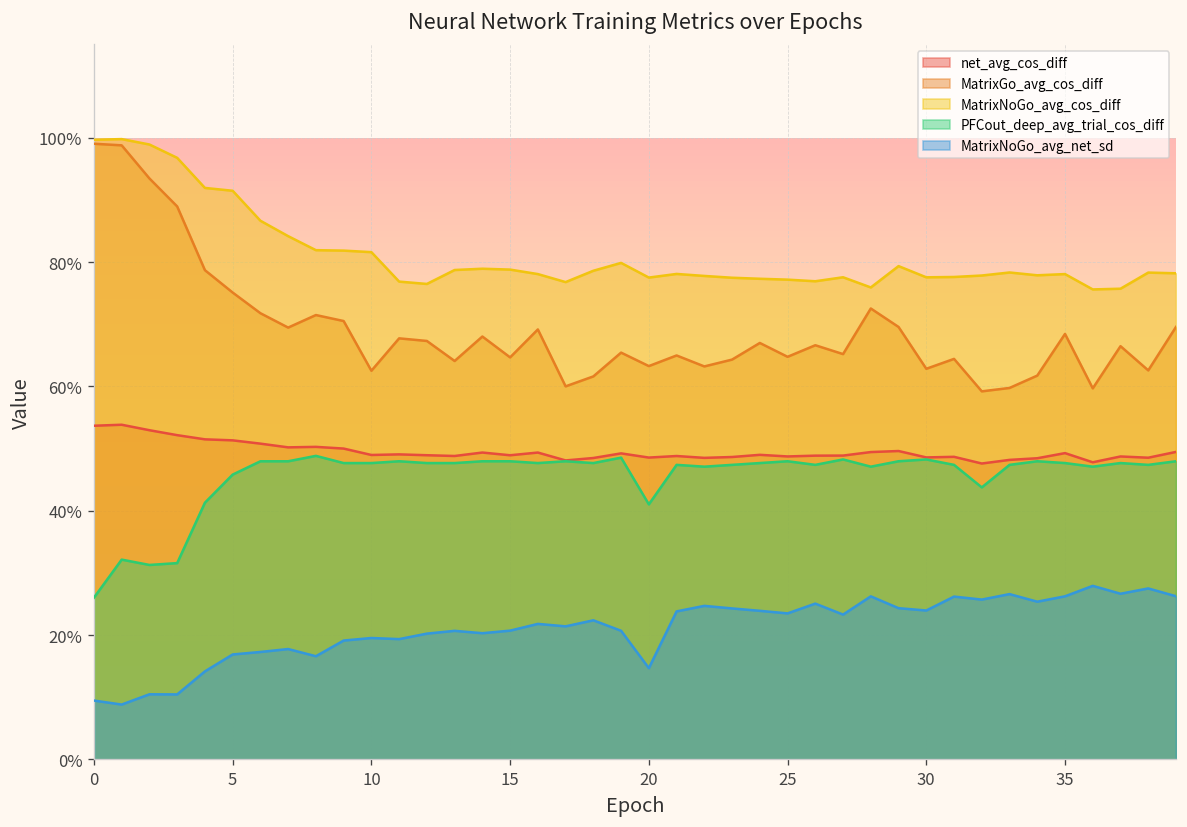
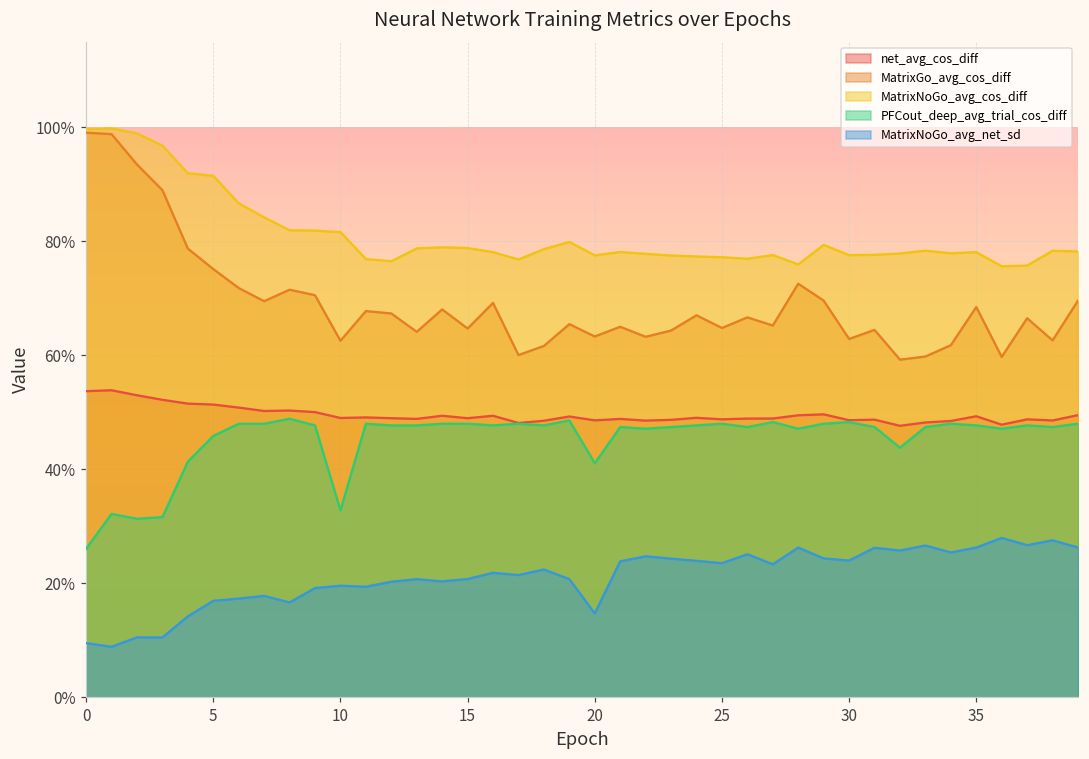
  {
    "PFCout_deep_avg_trial_cos_diff": {
      "0": "26%",
      "5": "46%",
-     "10": "48%",
+     "10": "33%",
      "15": "48%",
      "20": "41%",
      "25": "48%",
      "35": "48%"
    },
    "MatrixNoGo_avg_net_sd": {
      "0": "9%",
      "5": "17%",
      "10": "20%",
      "15": "21%",
      "20": "15%",
      "25": "23%",
      "30": "24%",
      "35": "26%"
    }
  }
